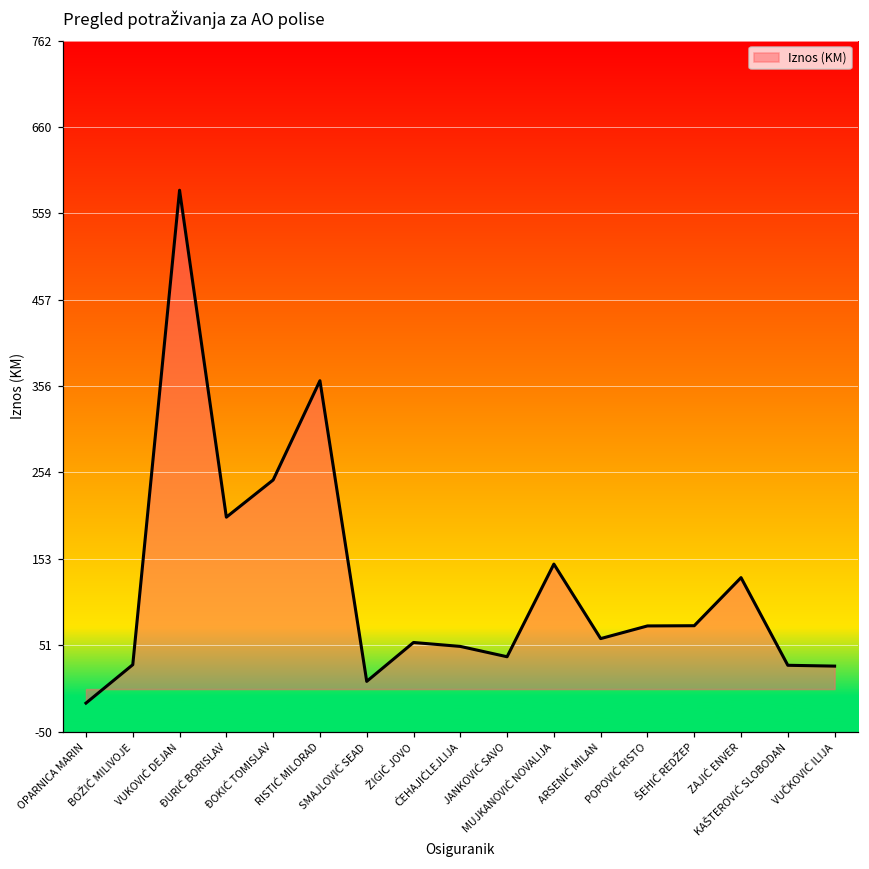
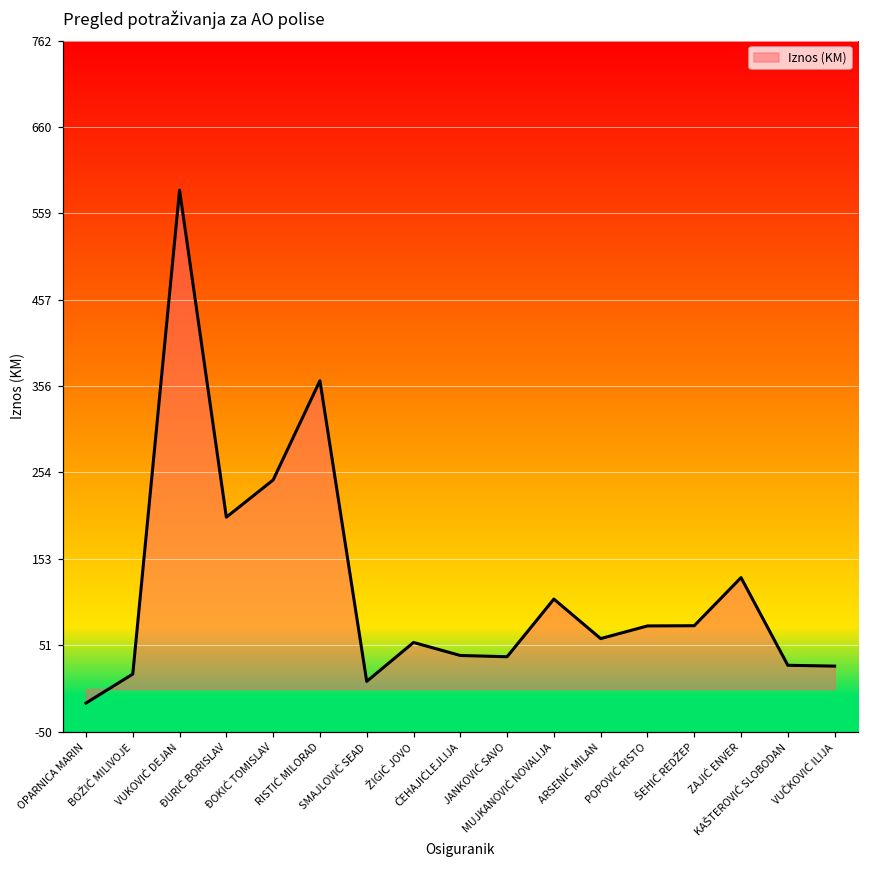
  {
    "Iznos (KM)": {
-     "BOŽIĆ MILIVOJE": 30,
-     "ĆEHAJIĆLEJLIJA": 50,
-     "MUJKANOVIĆ NOVALIJA": 150
+     "BOŽIĆ MILIVOJE": 20,
+     "ĆEHAJIĆLEJLIJA": 40,
+     "MUJKANOVIĆ NOVALIJA": 110
    }
  }
